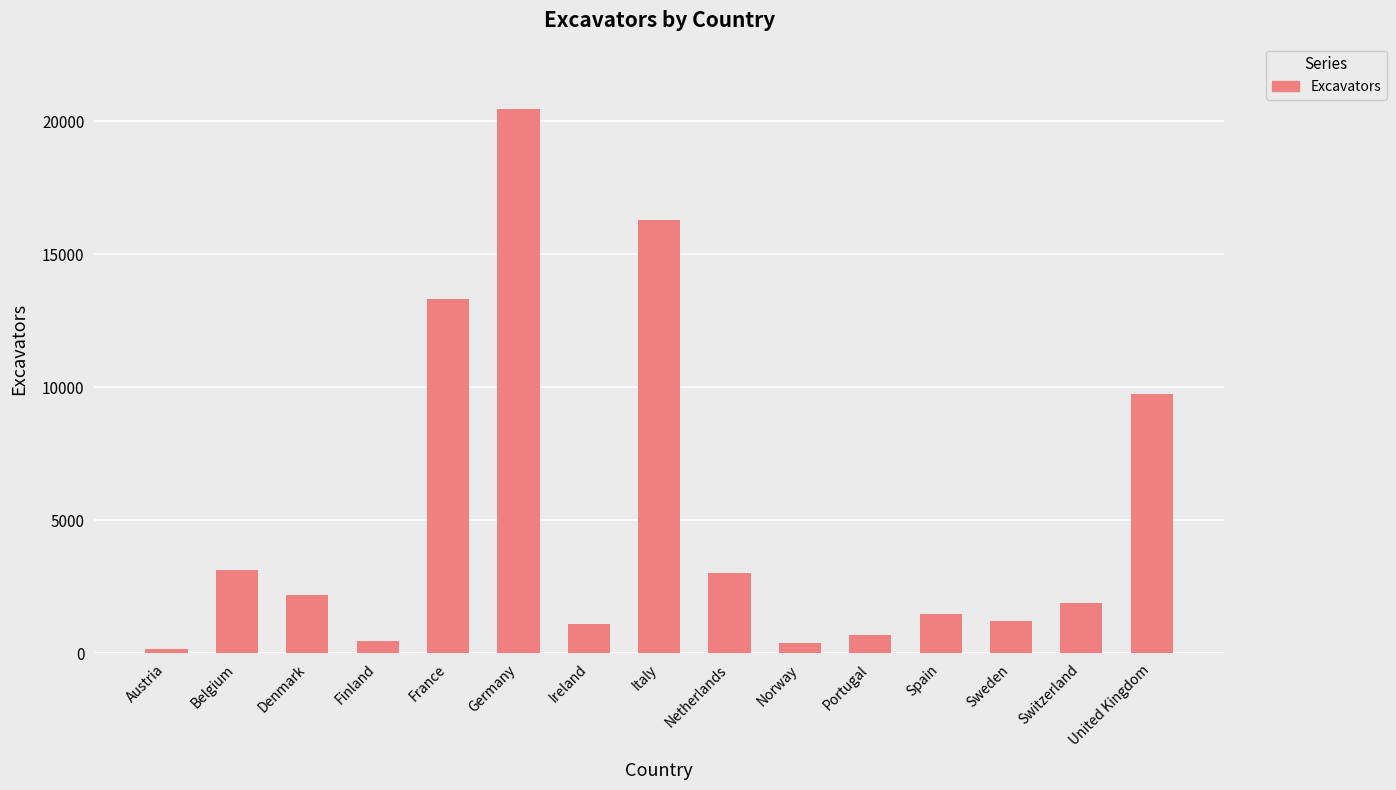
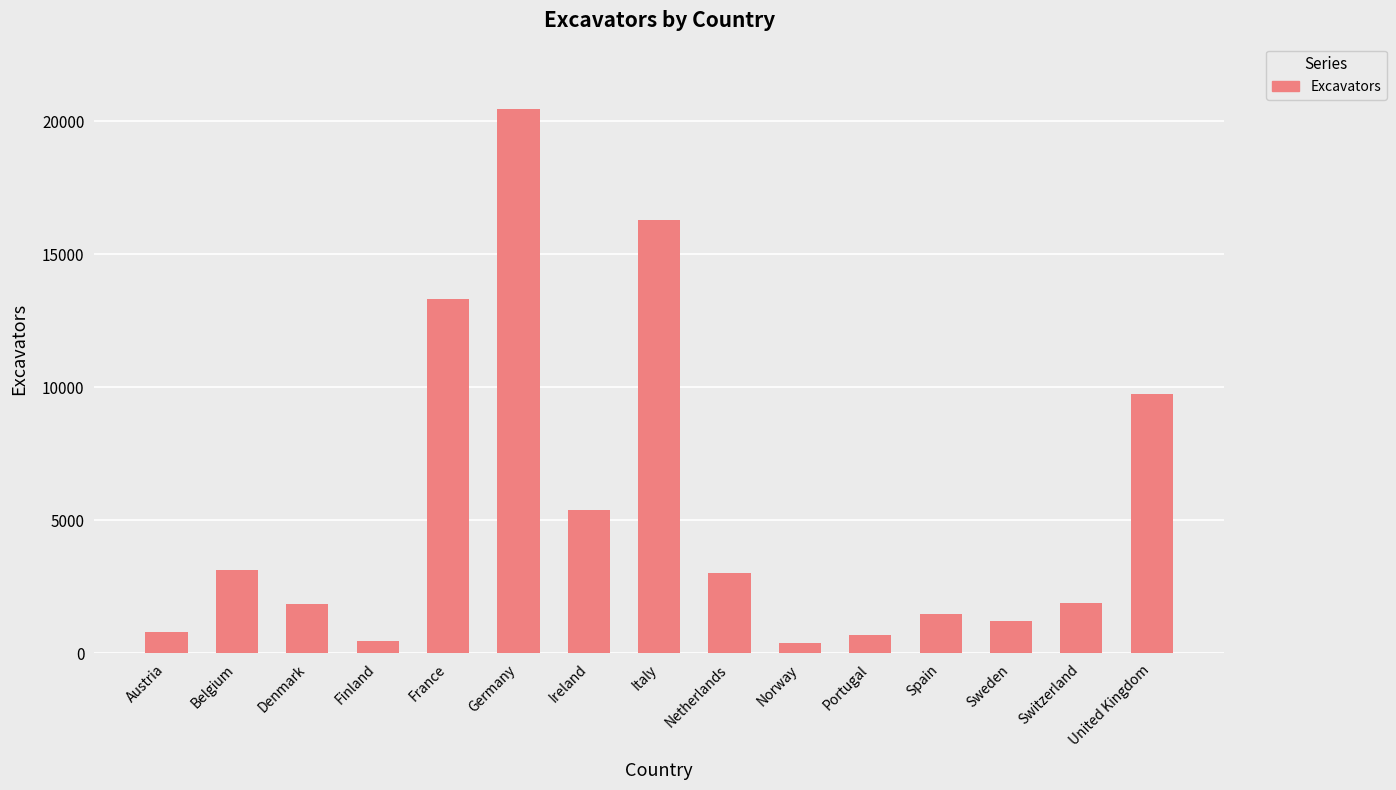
  {
-   "Austria": 200,
+   "Austria": 800,
    "Belgium": 3200,
-   "Denmark": 2200,
+   "Denmark": 1900,
    "Finland": 500,
    "France": 13300,
    "Germany": 20500,
-   "Ireland": 1100,
+   "Ireland": 5400,
    "Italy": 16300,
    "Netherlands": 3000,
    "Norway": 400,
    "Portugal": 700,
    "Spain": 1500,
    "Sweden": 1200,
    "Switzerland": 1900,
    "United Kingdom": 9800
  }
